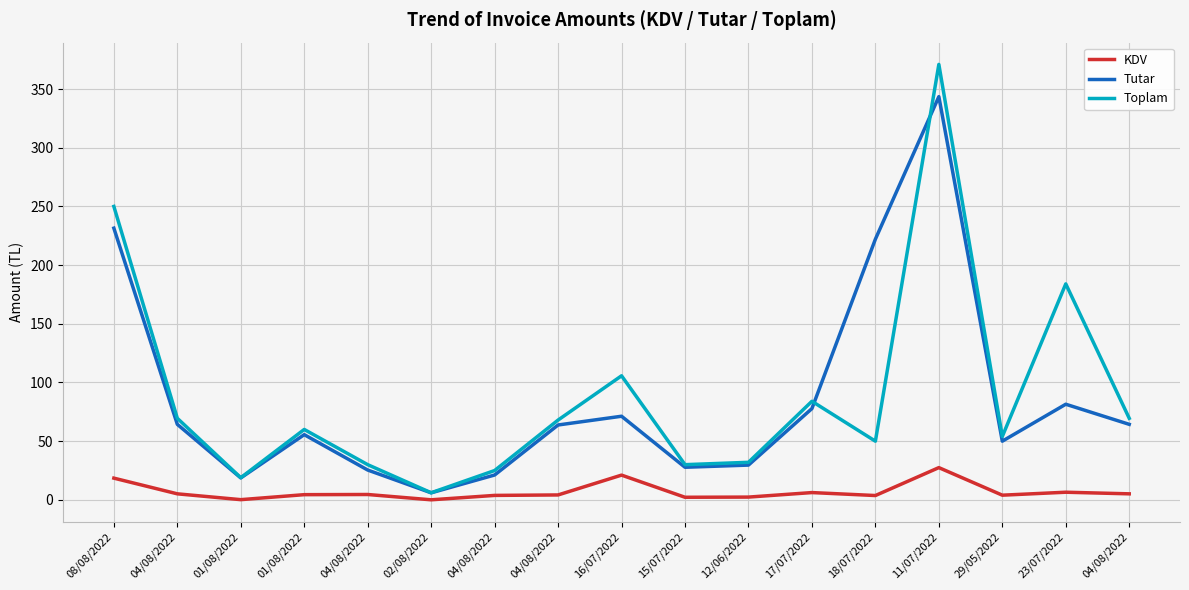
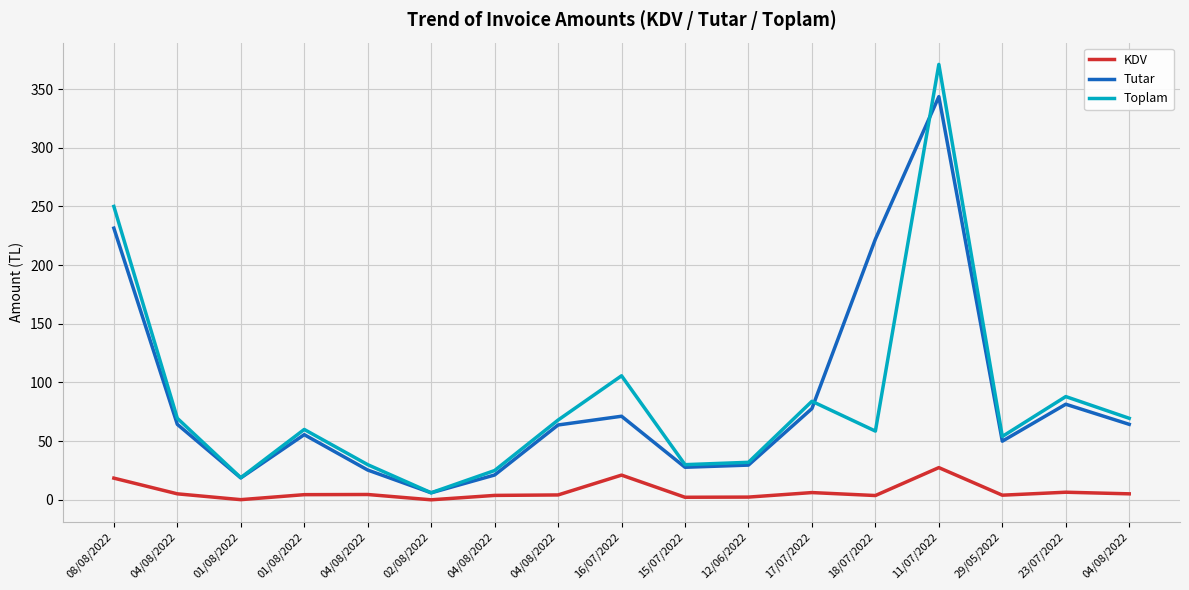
  {
    "KDV": {
      "08/08/2022": 19,
      "02/08/2022": 0,
      "16/07/2022": 21,
      "15/07/2022": 2,
      "12/06/2022": 2,
      "17/07/2022": 6,
      "18/07/2022": 4,
      "11/07/2022": 27,
      "29/05/2022": 4,
      "23/07/2022": 7
    },
    "Tutar": {
      "08/08/2022": 231,
      "16/07/2022": 71,
      "15/07/2022": 28,
      "12/06/2022": 30,
      "17/07/2022": 78,
      "18/07/2022": 222,
      "11/07/2022": 344,
      "29/05/2022": 50,
      "23/07/2022": 81
    },
    "Toplam": {
      "08/08/2022": 250,
      "16/07/2022": 106,
      "15/07/2022": 30,
      "12/06/2022": 32,
      "17/07/2022": 84,
-     "18/07/2022": 50,
+     "18/07/2022": 59,
      "11/07/2022": 371,
      "29/05/2022": 54,
-     "23/07/2022": 184
+     "23/07/2022": 88
    }
  }
